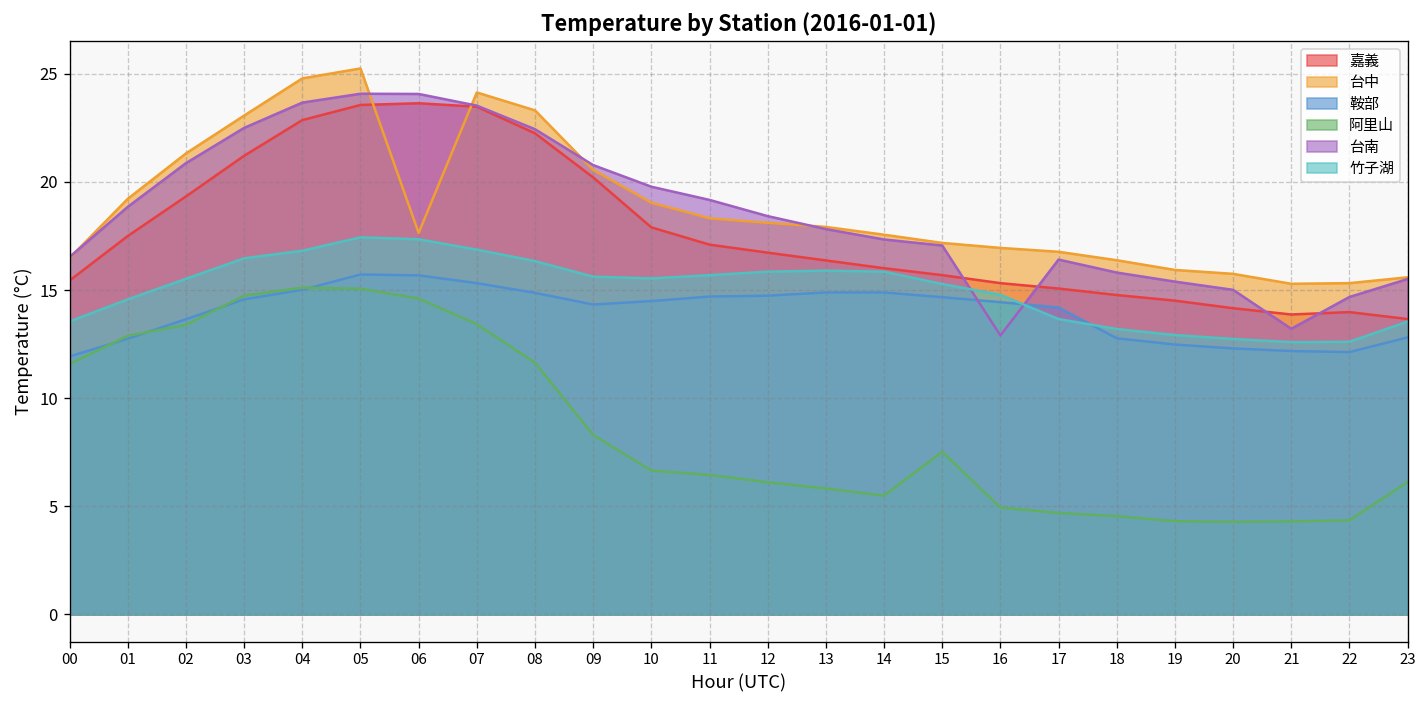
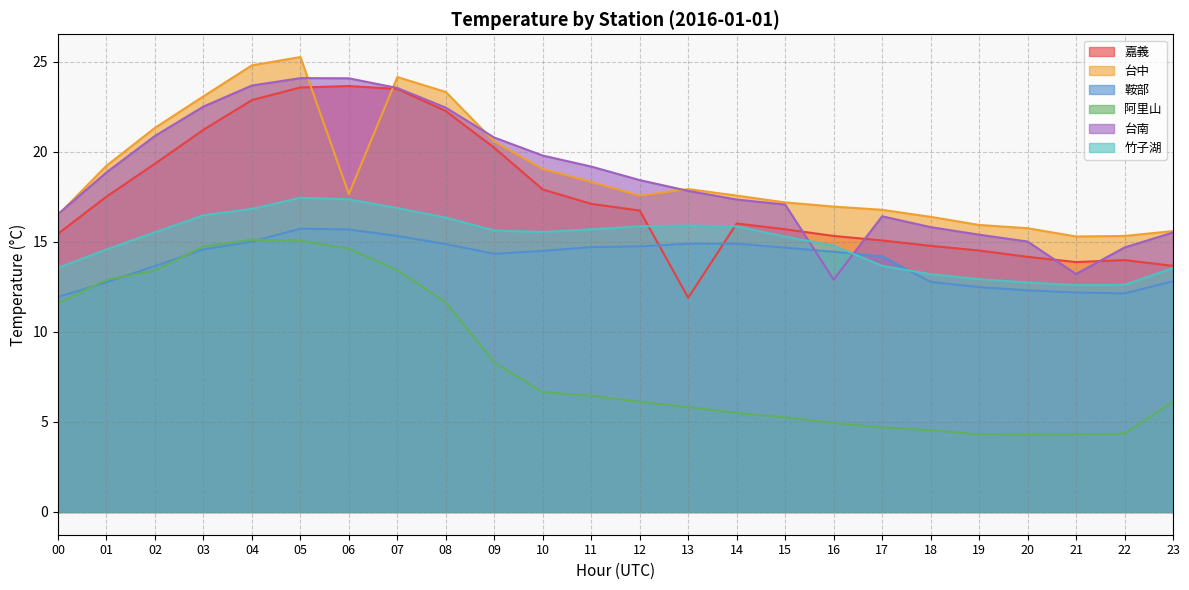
  {
    "嘉義": {
      "00": 15.4,
      "01": 17.5,
      "02": 19.3,
      "03": 21.2,
      "04": 22.9,
      "05": 23.6,
      "06": 23.6,
      "08": 22.3,
      "09": 20.2,
      "10": 17.9,
      "11": 17.1,
      "12": 16.7,
-     "13": 16.4,
+     "13": 11.9,
      "14": 16.0,
      "15": 15.7,
      "16": 15.3,
      "17": 15.1,
      "18": 14.8,
      "19": 14.5,
      "20": 14.2,
      "21": 13.9,
      "22": 14.0
    },
    "台中": {
      "01": 19.2,
      "02": 21.3,
      "03": 23.1,
      "04": 24.8,
      "05": 25.3,
      "06": 17.6,
      "07": 24.1,
      "08": 23.3,
      "09": 20.6,
      "10": 19.0,
      "11": 18.3,
-     "12": 18.1,
+     "12": 17.6,
      "14": 17.6,
      "16": 17.0,
      "17": 16.8,
      "18": 16.4,
      "19": 15.9,
      "20": 15.8,
      "21": 15.3,
      "22": 15.3
    },
    "阿里山": {
      "00": 11.6,
      "02": 13.4,
      "03": 14.7,
      "05": 15.1,
      "06": 14.6,
      "07": 13.4,
      "08": 11.6,
      "09": 8.3,
      "10": 6.7,
      "11": 6.5,
      "12": 6.1,
      "13": 5.8,
      "14": 5.5,
-     "15": 7.5,
+     "15": 5.3,
      "16": 4.9,
      "17": 4.7,
      "18": 4.5,
      "19": 4.3,
      "20": 4.3,
      "21": 4.3,
      "22": 4.4,
      "23": 6.1
    },
    "台南": {
      "01": 18.9,
      "02": 20.9,
      "03": 22.5,
      "04": 23.7,
      "05": 24.1,
      "06": 24.1,
      "08": 22.4,
      "09": 20.8,
      "10": 19.8,
      "11": 19.2,
      "12": 18.4,
      "14": 17.3,
      "16": 12.9,
      "17": 16.4,
      "18": 15.8,
      "19": 15.4,
      "20": 15.0,
      "21": 13.2,
      "22": 14.7
    }
  }
